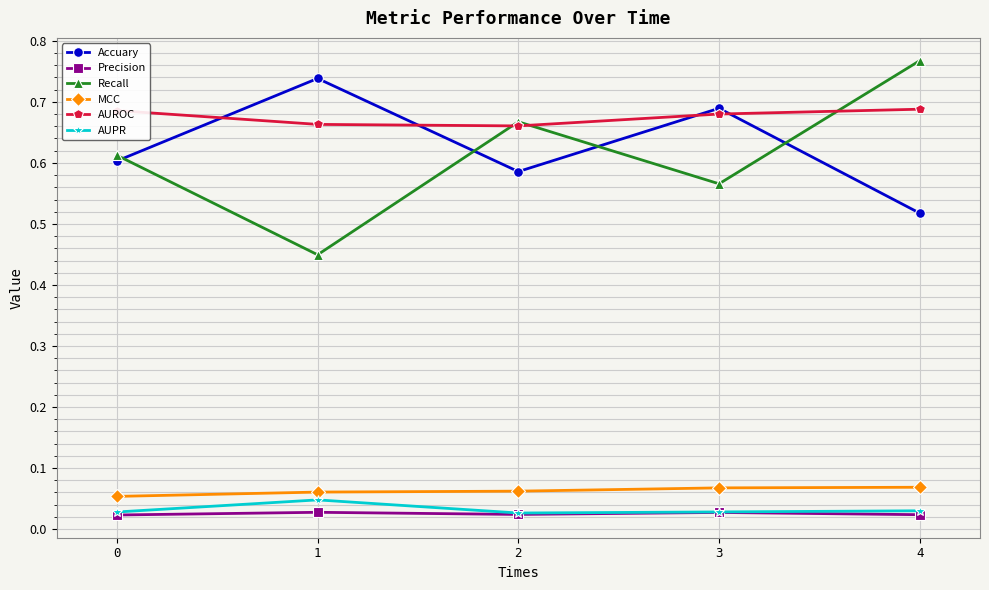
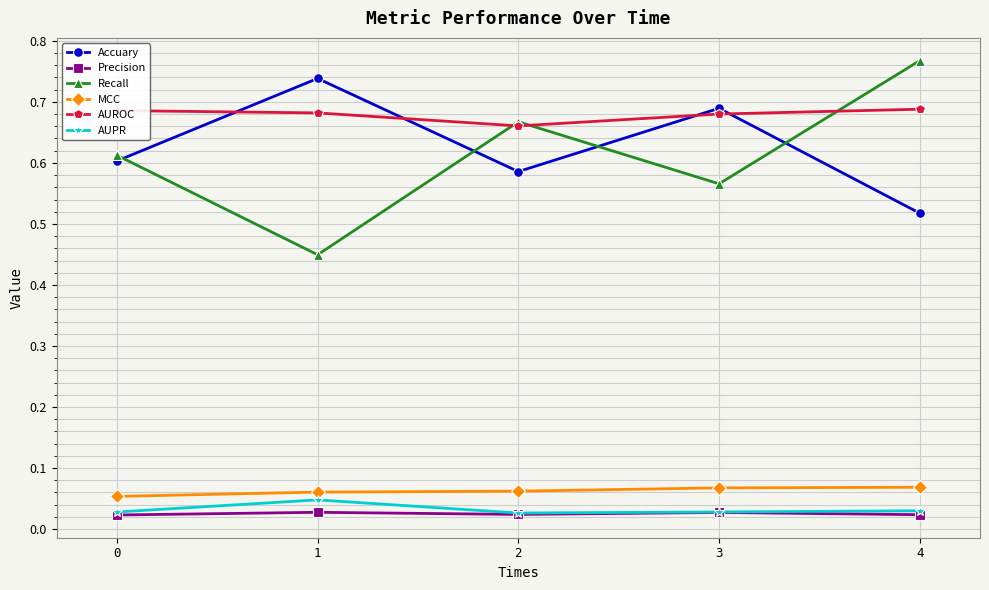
  {
    "Accuary": {
      "0": 0.60,
      "1": 0.74,
      "2": 0.59,
      "3": 0.69,
      "4": 0.52
    },
    "Precision": {
      "0": 0.02,
      "1": 0.03,
      "4": 0.02
    },
    "Recall": {
      "0": 0.61,
      "1": 0.45,
      "2": 0.67,
      "3": 0.57,
      "4": 0.77
    },
    "MCC": {
      "0": 0.05,
      "1": 0.06,
      "2": 0.06,
      "3": 0.07,
      "4": 0.07
    },
    "AUROC": {
-     "1": 0.66,
+     "1": 0.68,
      "2": 0.66,
      "3": 0.68,
      "4": 0.69
    },
    "AUPR": {
      "0": 0.03,
      "1": 0.05,
      "4": 0.03
    }
  }
